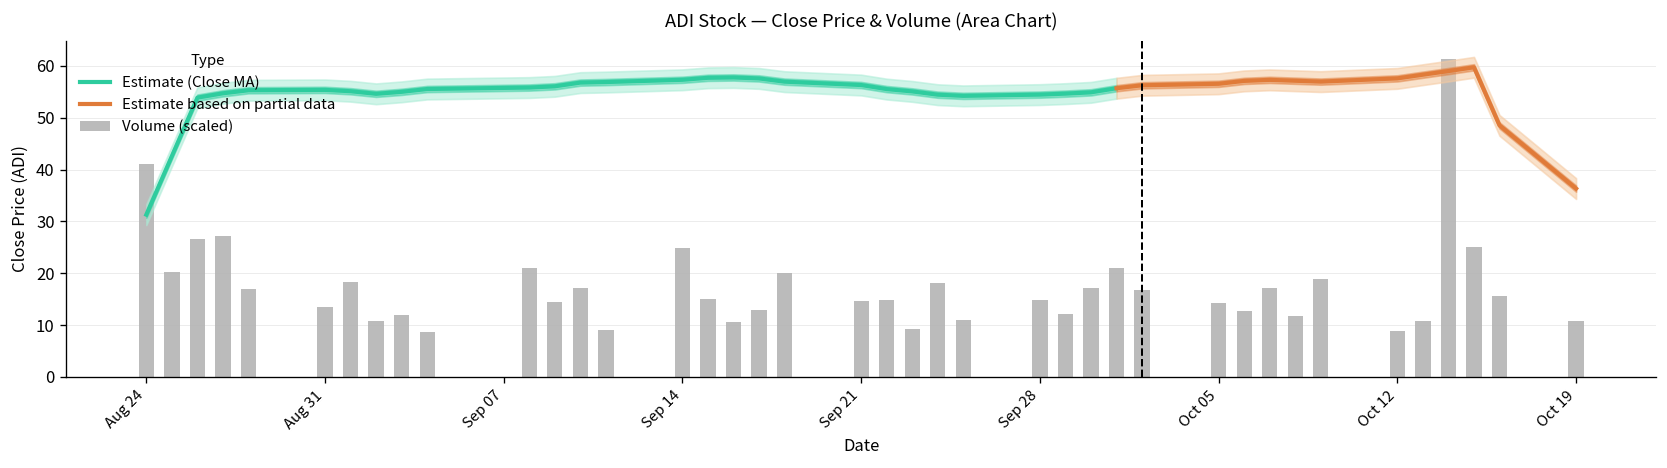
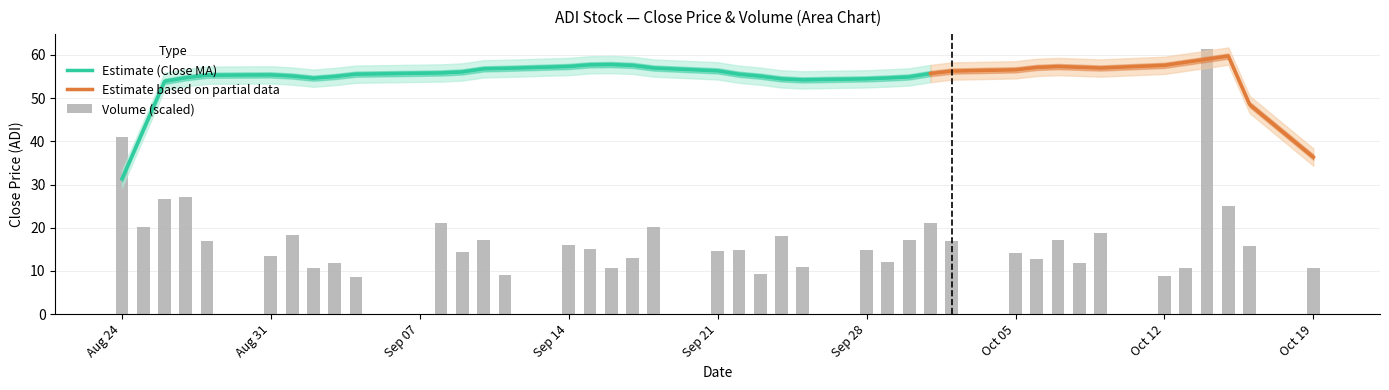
  {
    "Volume (scaled)": {
      "Aug 24": 41,
      "Aug 31": 14,
-     "Sep 14": 25,
+     "Sep 14": 16,
      "Sep 21": 15,
      "Sep 28": 15,
      "Oct 05": 14,
      "Oct 12": 9,
      "Oct 19": 11
    }
  }
